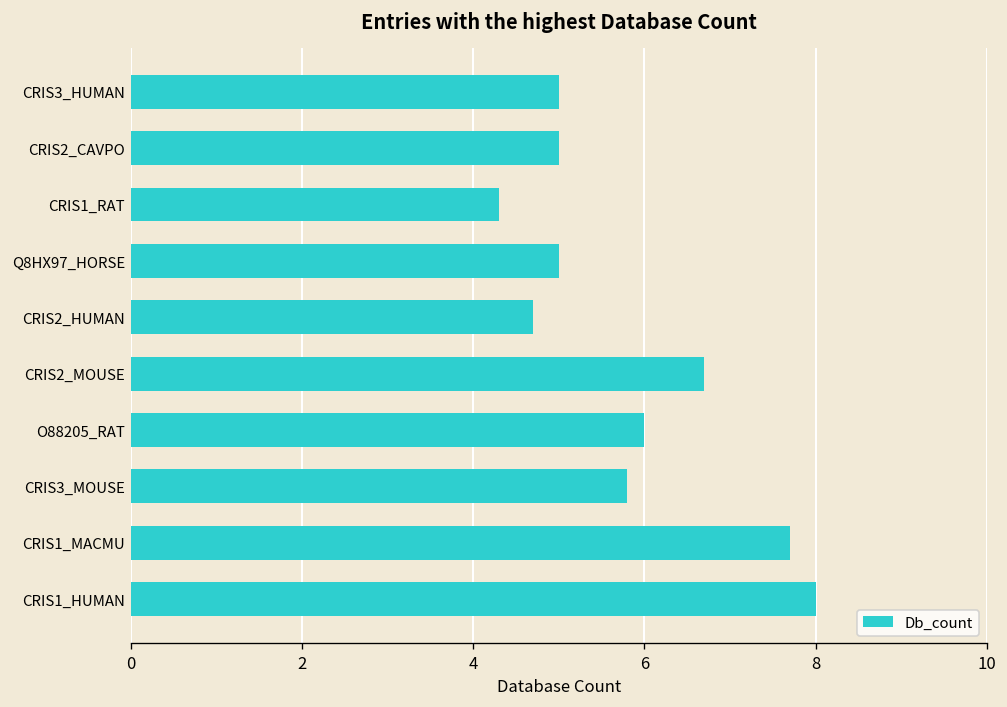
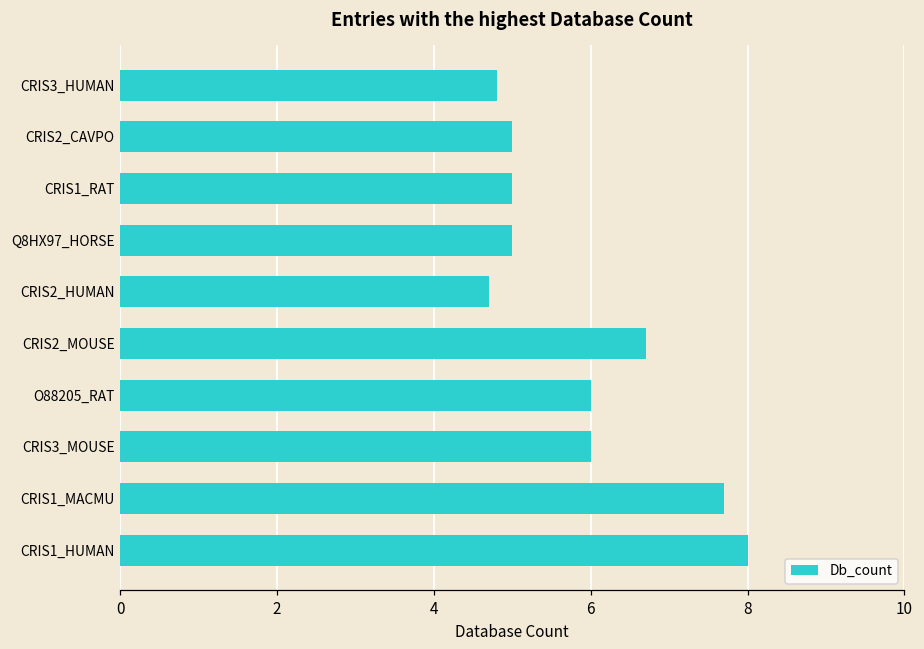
  {
-   "CRIS3_HUMAN": 5.0,
+   "CRIS3_HUMAN": 4.8,
    "CRIS2_CAVPO": 5.0,
-   "CRIS1_RAT": 4.3,
+   "CRIS1_RAT": 5.0,
    "Q8HX97_HORSE": 5.0,
    "CRIS2_HUMAN": 4.7,
    "CRIS2_MOUSE": 6.7,
    "O88205_RAT": 6.0,
-   "CRIS3_MOUSE": 5.8,
+   "CRIS3_MOUSE": 6.0,
    "CRIS1_MACMU": 7.7,
    "CRIS1_HUMAN": 8.0
  }
